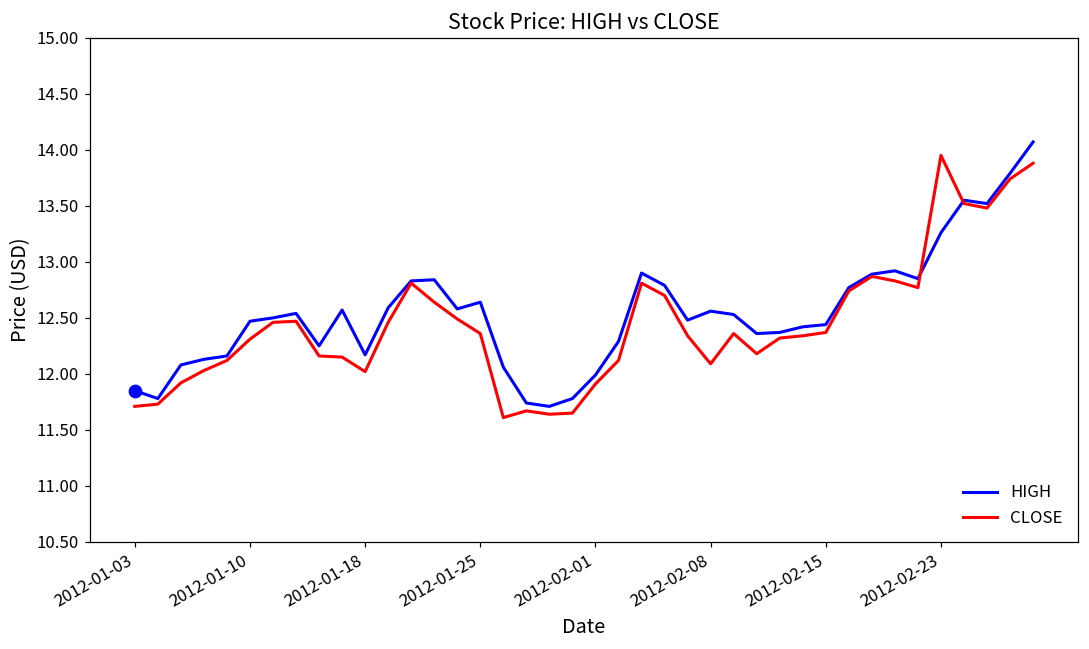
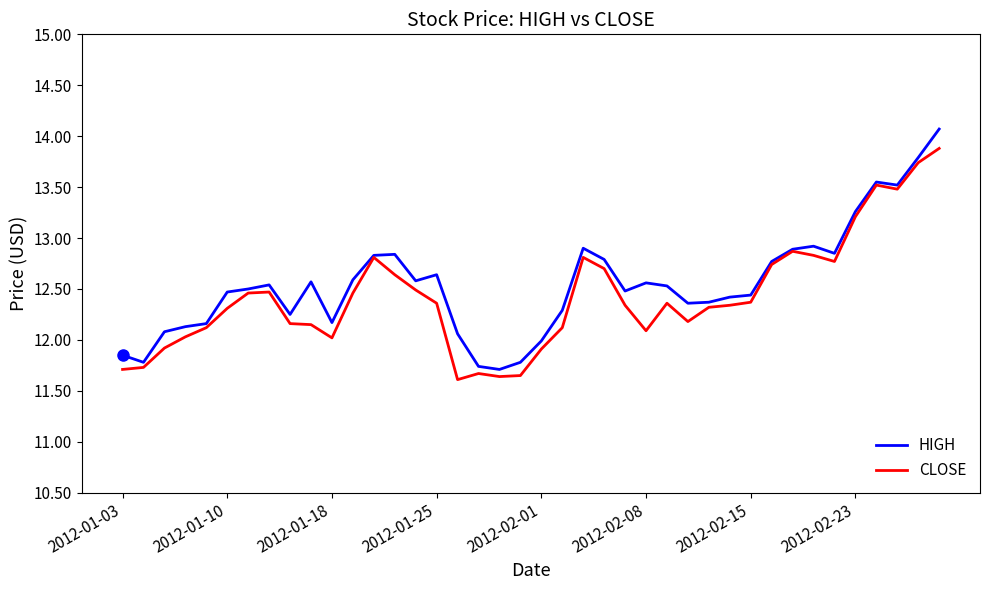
  {
    "CLOSE": {
      "2012-01-03": 11.71,
      "2012-01-10": 12.31,
      "2012-01-18": 12.02,
      "2012-01-25": 12.36,
      "2012-02-01": 11.91,
      "2012-02-08": 12.09,
      "2012-02-15": 12.37,
-     "2012-02-23": 13.95
+     "2012-02-23": 13.21
    }
  }
